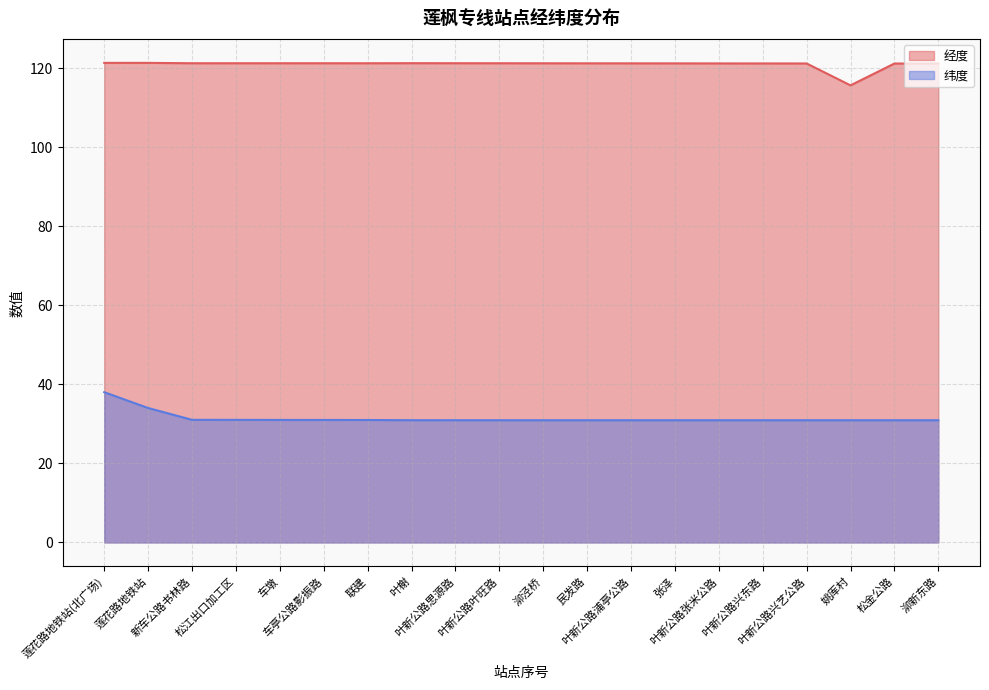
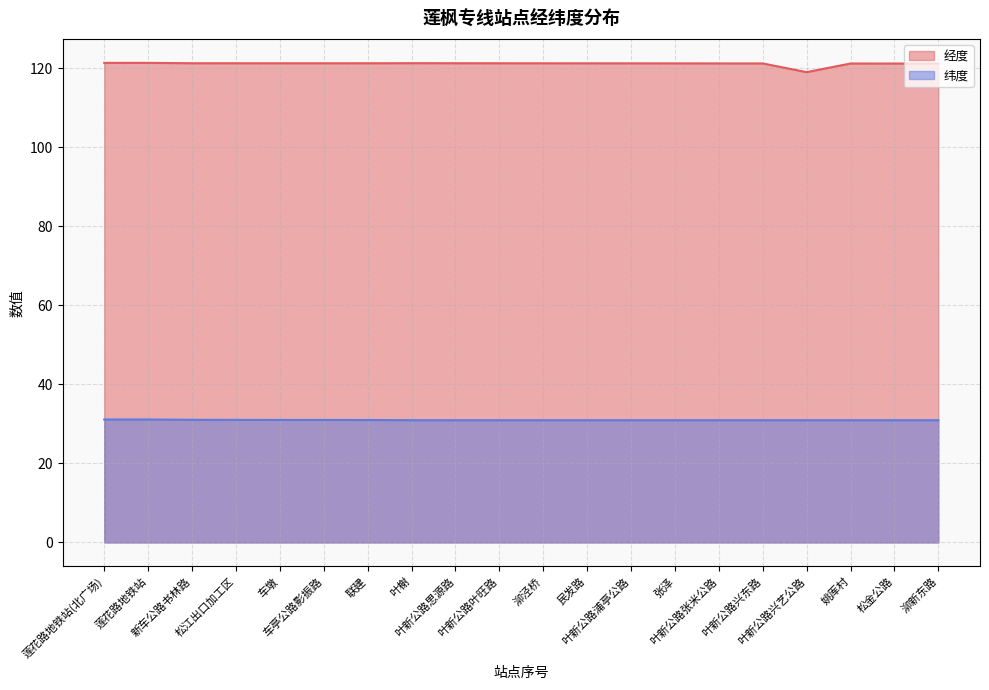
  {
    "经度": {
      "莲花路地铁站(北广场)": 121,
      "莲花路地铁站": 121,
      "新车公路书林路": 121,
      "松江出口加工区": 121,
      "车墩": 121,
      "车亭公路影振路": 121,
      "联建": 121,
      "叶榭": 121,
      "叶新公路思源路": 121,
      "叶新公路叶旺路": 121,
      "泖泾桥": 121,
      "民发路": 121,
      "叶新公路浦亭公路": 121,
      "张泽": 121,
      "叶新公路张米公路": 121,
      "叶新公路兴东路": 121,
-     "叶新公路兴艺公路": 121,
-     "姚厍村": 116,
+     "叶新公路兴艺公路": 119,
+     "姚厍村": 121,
      "松金公路": 121
    },
    "纬度": {
-     "莲花路地铁站(北广场)": 38,
-     "莲花路地铁站": 34,
+     "莲花路地铁站(北广场)": 31,
+     "莲花路地铁站": 31,
      "新车公路书林路": 31,
      "松江出口加工区": 31,
      "车墩": 31,
      "车亭公路影振路": 31,
      "联建": 31,
      "叶榭": 31,
      "叶新公路思源路": 31,
      "叶新公路叶旺路": 31,
      "泖泾桥": 31,
      "民发路": 31,
      "叶新公路浦亭公路": 31,
      "张泽": 31,
      "叶新公路张米公路": 31,
      "叶新公路兴东路": 31,
      "叶新公路兴艺公路": 31,
      "姚厍村": 31,
      "松金公路": 31,
      "泖新东路": 31
    }
  }
